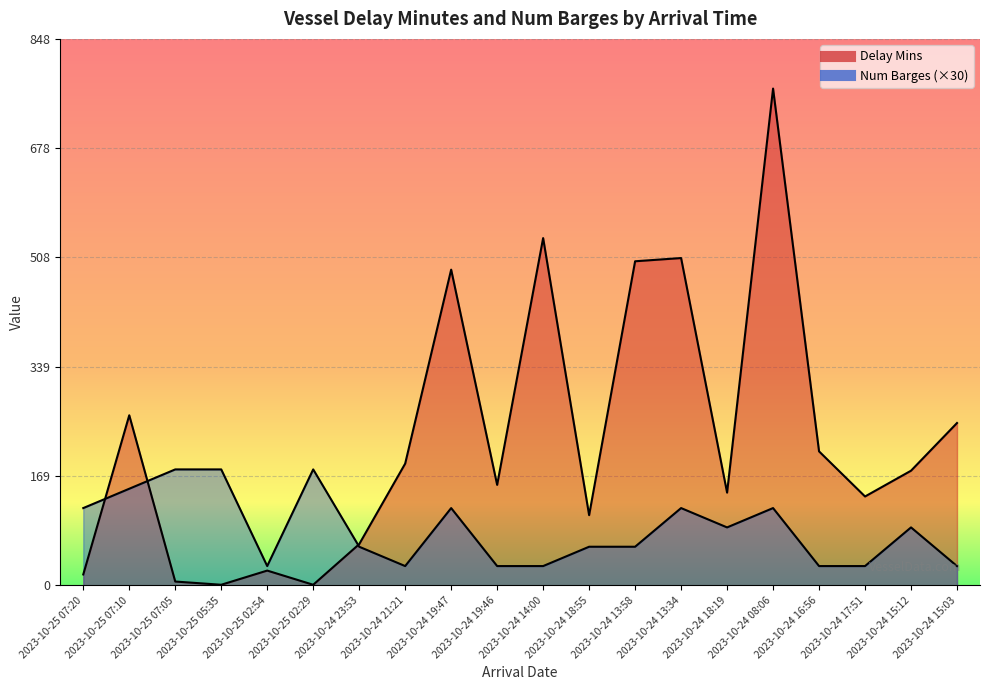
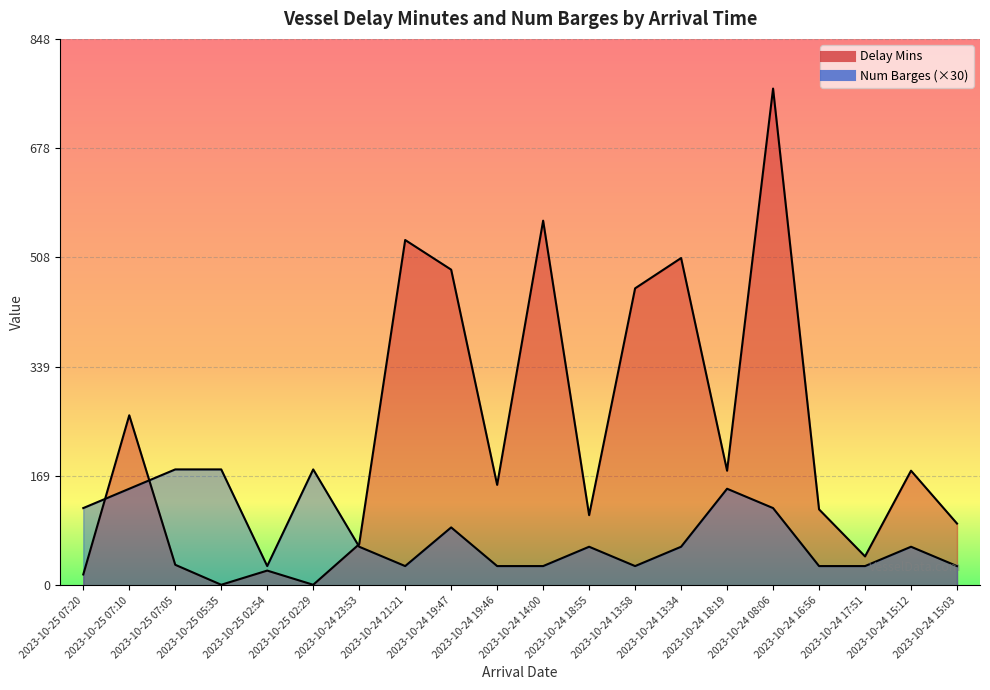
  {
    "Delay Mins": {
      "2023-10-25 07:20": 20,
      "2023-10-25 07:10": 260,
-     "2023-10-25 07:05": 10,
+     "2023-10-25 07:05": 30,
      "2023-10-25 05:35": 0,
      "2023-10-25 02:54": 20,
      "2023-10-25 02:29": 0,
-     "2023-10-24 21:21": 190,
+     "2023-10-24 21:21": 540,
      "2023-10-24 19:47": 490,
      "2023-10-24 19:46": 160,
-     "2023-10-24 14:00": 540,
+     "2023-10-24 14:00": 570,
      "2023-10-24 18:55": 110,
-     "2023-10-24 13:58": 500,
+     "2023-10-24 13:58": 460,
      "2023-10-24 13:34": 510,
-     "2023-10-24 18:19": 140,
+     "2023-10-24 18:19": 180,
      "2023-10-24 08:06": 770,
-     "2023-10-24 16:56": 210,
-     "2023-10-24 17:51": 140,
+     "2023-10-24 16:56": 120,
+     "2023-10-24 17:51": 50,
      "2023-10-24 15:12": 180,
-     "2023-10-24 15:03": 250
+     "2023-10-24 15:03": 100
    },
    "Num Barges (×30)": {
      "2023-10-25 07:20": 120,
      "2023-10-25 07:10": 150,
      "2023-10-25 07:05": 180,
      "2023-10-25 05:35": 180,
      "2023-10-25 02:54": 30,
      "2023-10-25 02:29": 180,
      "2023-10-24 21:21": 30,
-     "2023-10-24 19:47": 120,
+     "2023-10-24 19:47": 90,
      "2023-10-24 19:46": 30,
      "2023-10-24 14:00": 30,
      "2023-10-24 18:55": 60,
-     "2023-10-24 13:58": 60,
-     "2023-10-24 13:34": 120,
-     "2023-10-24 18:19": 90,
+     "2023-10-24 13:58": 30,
+     "2023-10-24 13:34": 60,
+     "2023-10-24 18:19": 150,
      "2023-10-24 08:06": 120,
      "2023-10-24 16:56": 30,
      "2023-10-24 17:51": 30,
-     "2023-10-24 15:12": 90,
+     "2023-10-24 15:12": 60,
      "2023-10-24 15:03": 30
    }
  }
